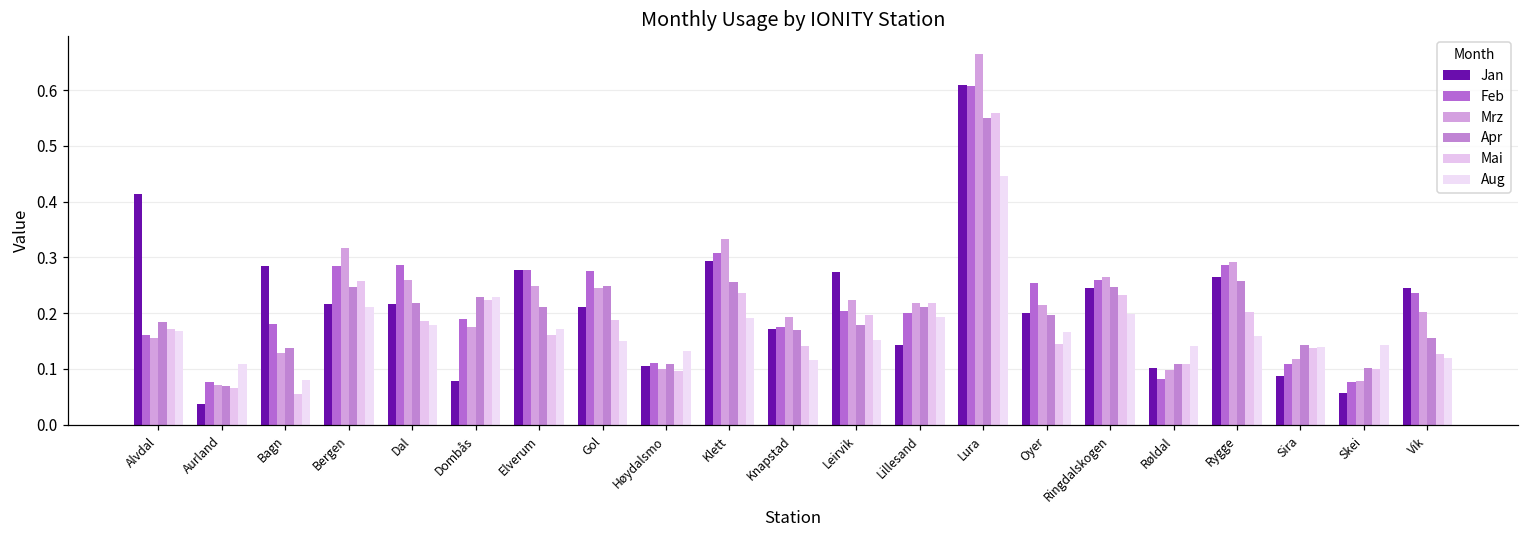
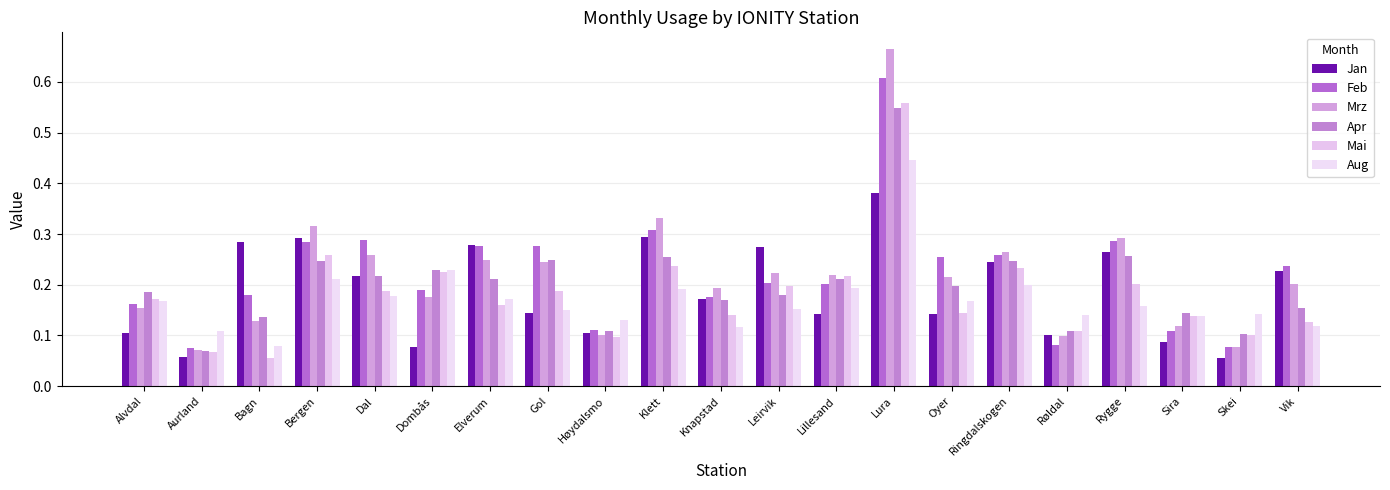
  {
    "Jan": {
-     "Alvdal": 0.41,
-     "Aurland": 0.04,
+     "Alvdal": 0.11,
+     "Aurland": 0.06,
      "Bagn": 0.28,
-     "Bergen": 0.22,
+     "Bergen": 0.29,
      "Dal": 0.22,
      "Dombås": 0.08,
      "Elverum": 0.28,
-     "Gol": 0.21,
+     "Gol": 0.15,
      "Høydalsmo": 0.11,
      "Klett": 0.29,
      "Knapstad": 0.17,
      "Leirvik": 0.27,
      "Lillesand": 0.14,
-     "Lura": 0.61,
-     "Oyer": 0.20,
+     "Lura": 0.38,
+     "Oyer": 0.14,
      "Ringdalskogen": 0.25,
      "Røldal": 0.10,
      "Rygge": 0.27,
      "Sira": 0.09,
      "Skei": 0.06,
-     "Vik": 0.25
+     "Vik": 0.23
    }
  }
